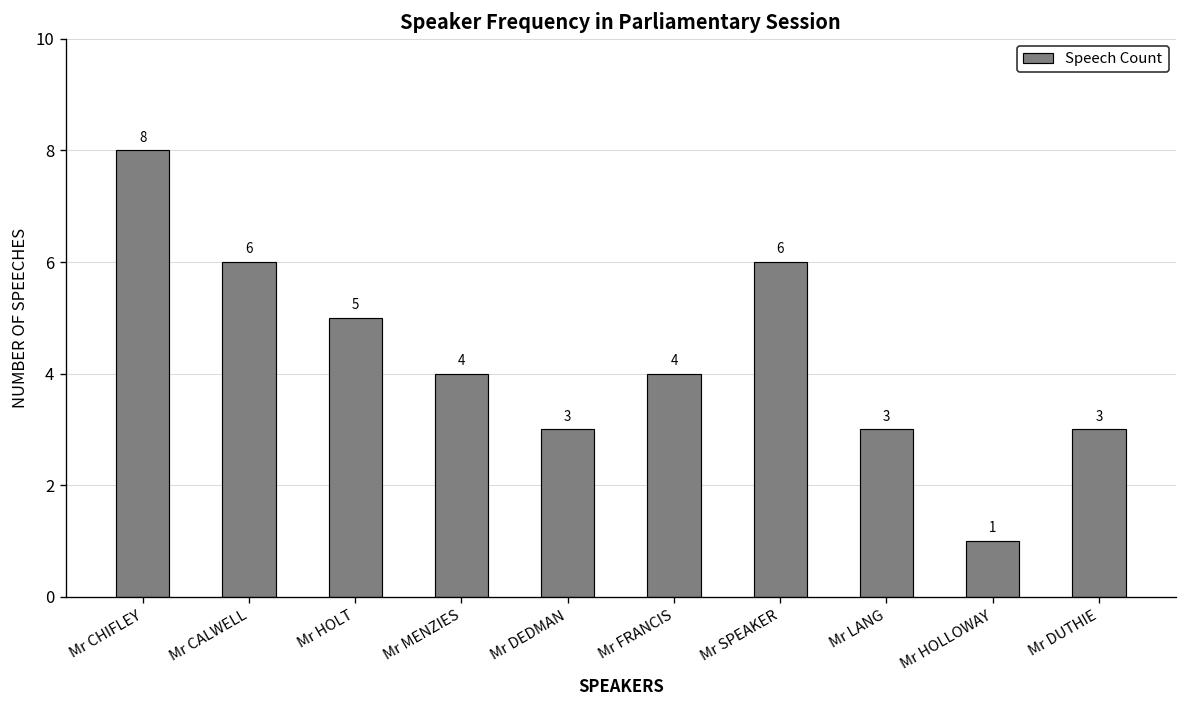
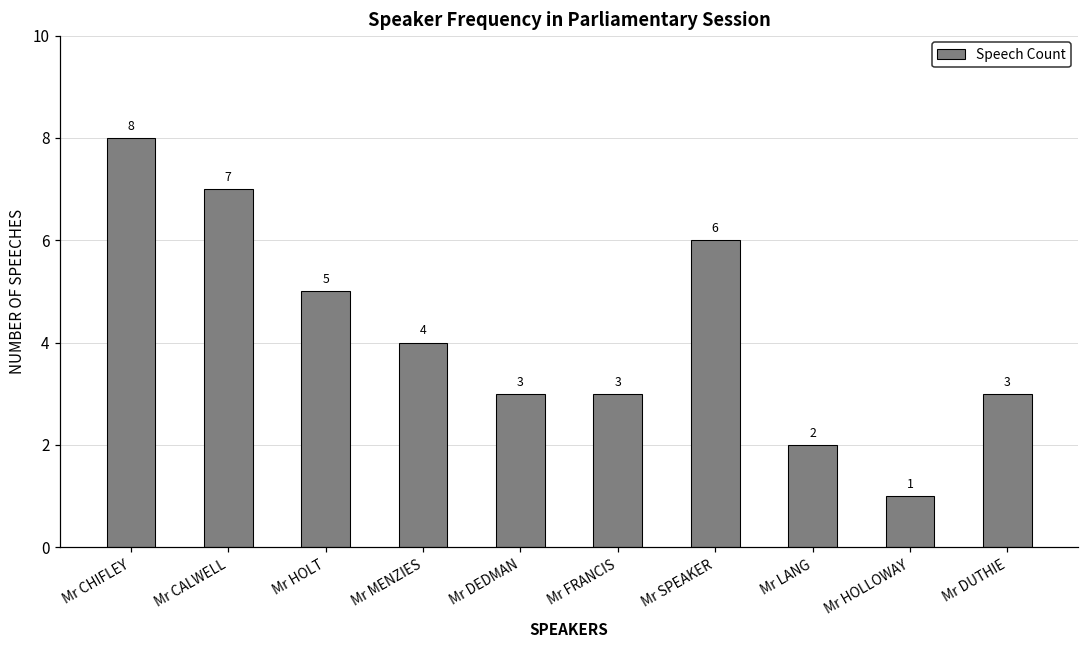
  {
    "Mr CHIFLEY": 8,
-   "Mr CALWELL": 6,
+   "Mr CALWELL": 7,
    "Mr HOLT": 5,
    "Mr MENZIES": 4,
    "Mr DEDMAN": 3,
-   "Mr FRANCIS": 4,
+   "Mr FRANCIS": 3,
    "Mr SPEAKER": 6,
-   "Mr LANG": 3,
+   "Mr LANG": 2,
    "Mr HOLLOWAY": 1,
    "Mr DUTHIE": 3
  }
